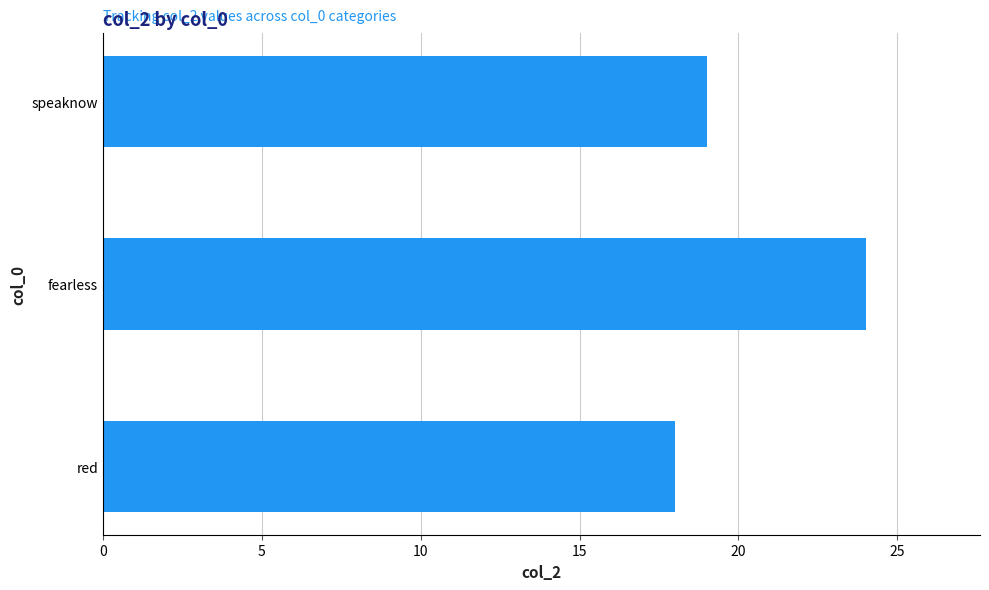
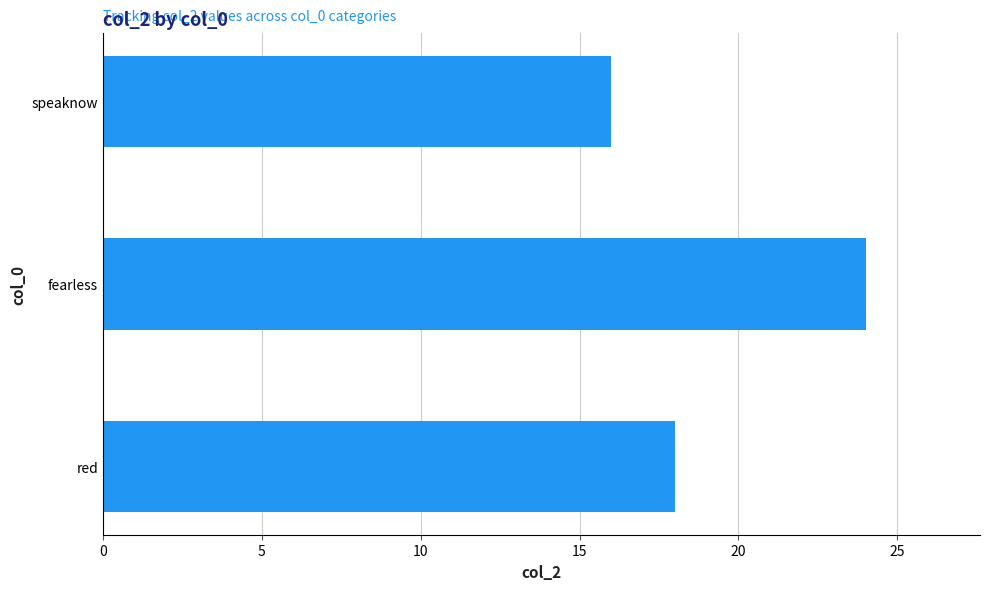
  {
-   "speaknow": 19,
+   "speaknow": 16,
    "fearless": 24,
    "red": 18
  }
